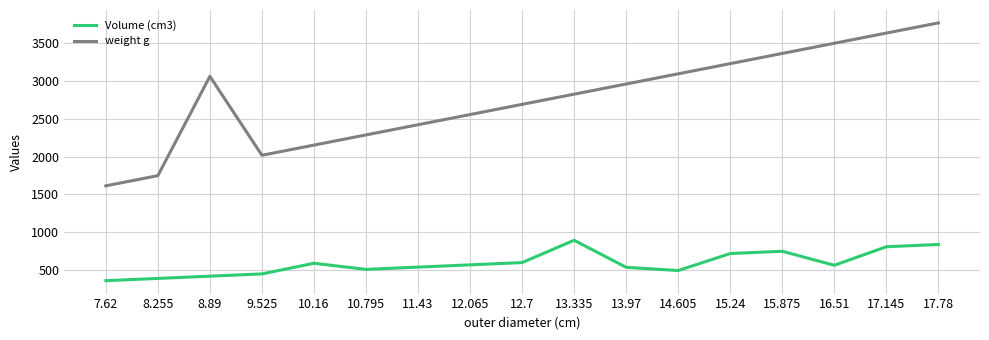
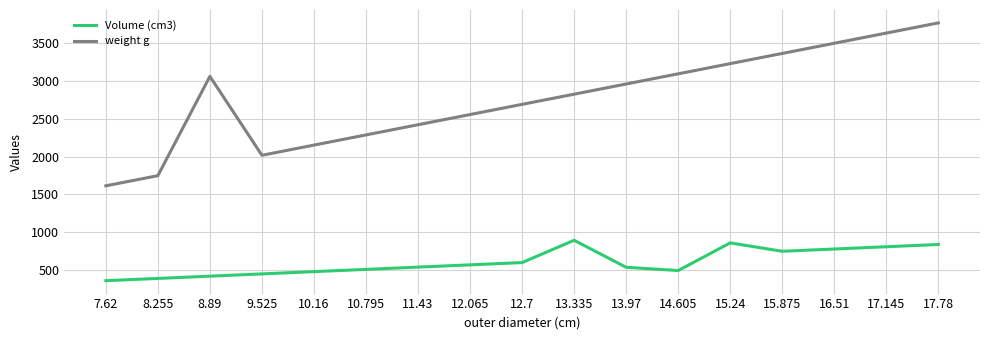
  {
    "Volume (cm3)": {
      "7.62": 400,
      "8.255": 400,
      "8.89": 400,
      "9.525": 400,
-     "10.16": 600,
+     "10.16": 500,
      "10.795": 500,
      "11.43": 500,
      "12.065": 600,
      "12.7": 600,
      "13.335": 900,
      "13.97": 500,
      "14.605": 500,
-     "15.24": 700,
+     "15.24": 900,
      "15.875": 700,
-     "16.51": 600,
+     "16.51": 800,
      "17.145": 800,
      "17.78": 800
    },
    "weight g": {
      "7.62": 1600,
      "8.255": 1700,
      "8.89": 3100,
      "9.525": 2000,
      "10.16": 2200,
      "10.795": 2300,
      "11.43": 2400,
      "12.065": 2600,
      "12.7": 2700,
      "13.335": 2800,
      "13.97": 3000,
      "14.605": 3100,
      "15.24": 3200,
      "15.875": 3400,
      "16.51": 3500,
      "17.145": 3600,
      "17.78": 3800
    }
  }
